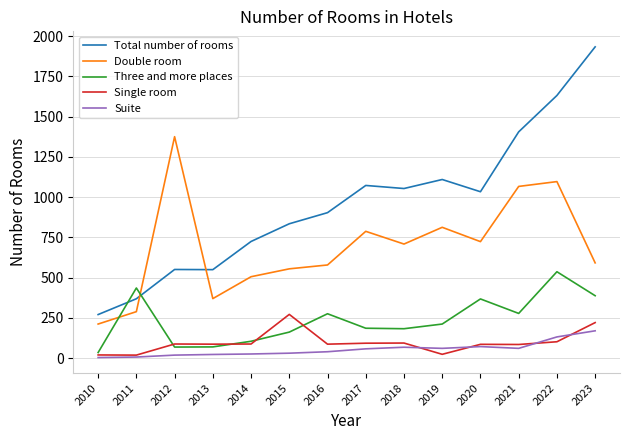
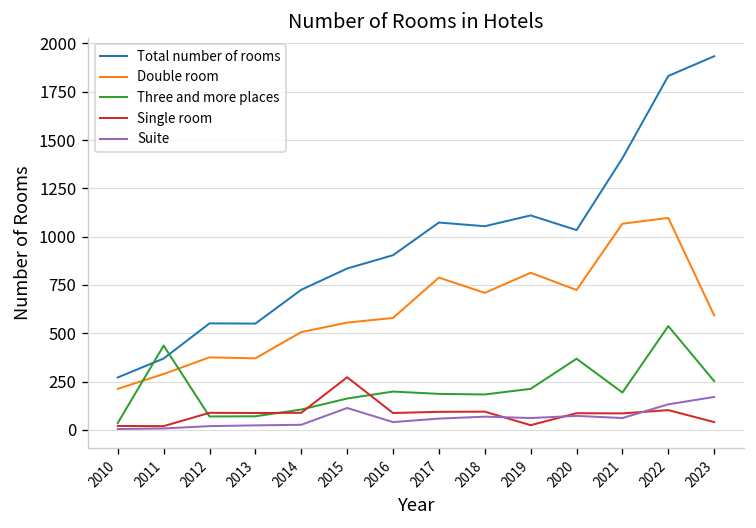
  {
    "Total number of rooms": {
      "2010": 270,
      "2011": 370,
      "2012": 550,
      "2013": 550,
      "2014": 730,
      "2015": 840,
      "2016": 900,
      "2017": 1070,
      "2018": 1050,
      "2019": 1110,
      "2020": 1030,
      "2021": 1410,
-     "2022": 1630,
+     "2022": 1830,
      "2023": 1930
    },
    "Double room": {
      "2010": 210,
      "2011": 290,
-     "2012": 1380,
+     "2012": 380,
      "2013": 370,
      "2014": 510,
      "2015": 560,
      "2016": 580,
      "2017": 790,
      "2018": 710,
      "2019": 810,
      "2020": 720,
      "2021": 1070,
      "2022": 1100,
      "2023": 590
    },
    "Three and more places": {
      "2011": 440,
      "2012": 70,
      "2013": 70,
      "2014": 110,
      "2015": 160,
-     "2016": 280,
+     "2016": 200,
      "2017": 190,
      "2018": 180,
      "2019": 210,
      "2020": 370,
-     "2021": 280,
+     "2021": 190,
      "2022": 540,
-     "2023": 390
+     "2023": 250
    },
    "Single room": {
      "2012": 90,
      "2013": 90,
      "2014": 90,
      "2015": 270,
      "2016": 90,
      "2017": 90,
      "2018": 90,
      "2019": 20,
      "2021": 90,
      "2022": 100,
-     "2023": 220
+     "2023": 40
    },
    "Suite": {
      "2012": 20,
      "2013": 20,
      "2014": 30,
-     "2015": 30,
+     "2015": 110,
      "2016": 40,
      "2017": 60,
      "2018": 70,
      "2019": 60,
      "2021": 60,
      "2022": 130,
      "2023": 170
    }
  }
